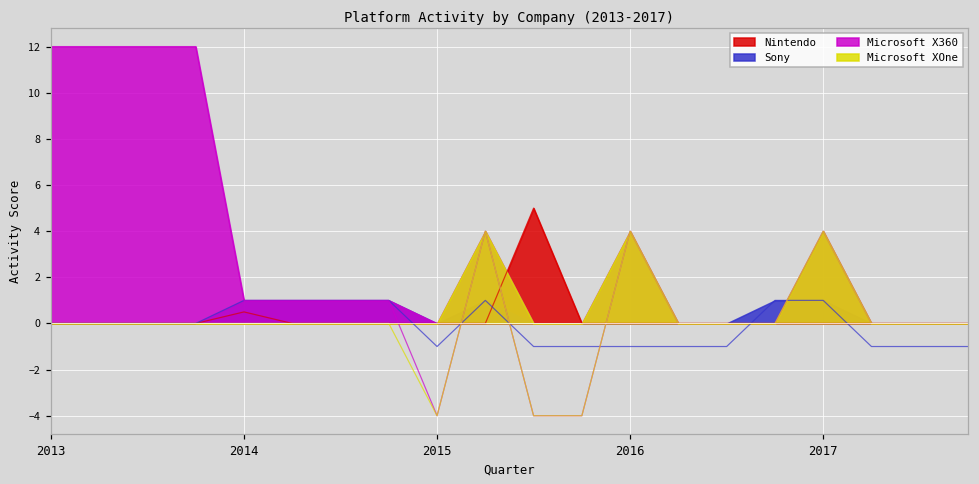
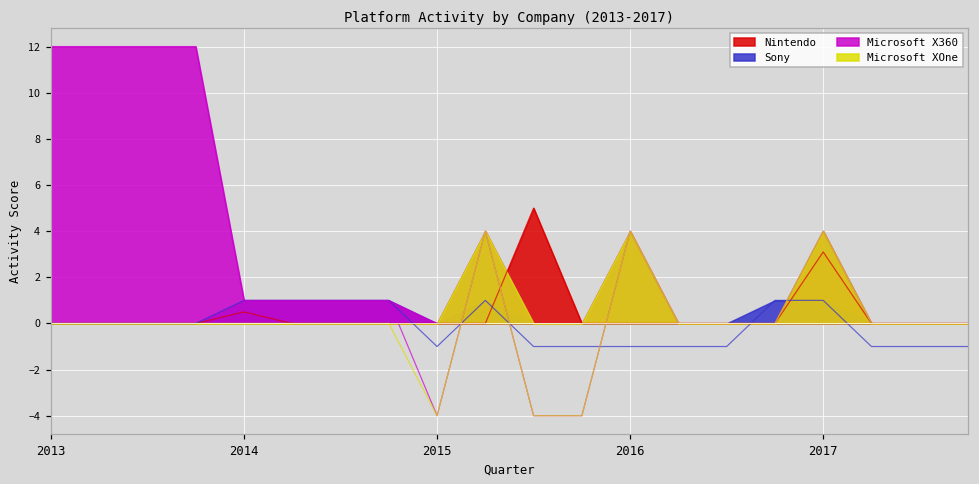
  {
    "Nintendo": {
      "2014": 0.5,
-     "2017": 0.0
+     "2017": 3.1
    }
  }
